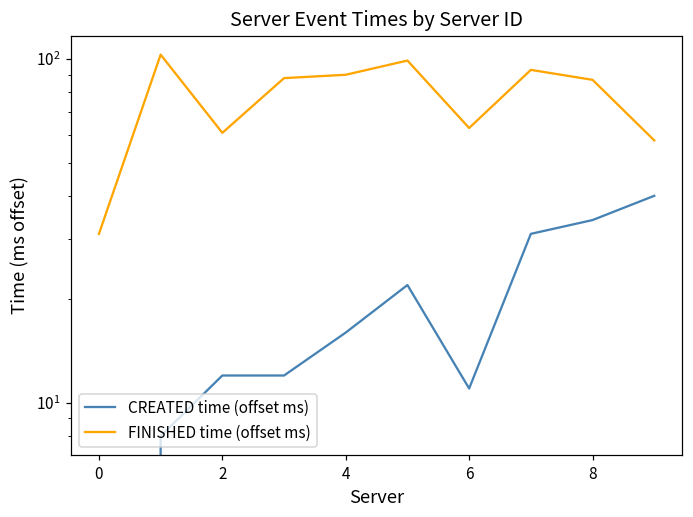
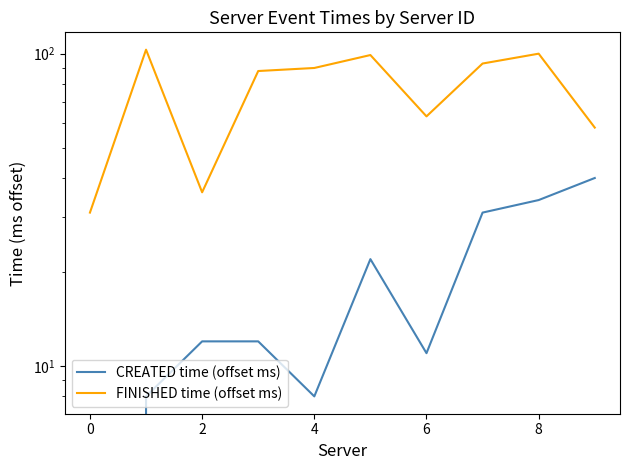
  {
    "CREATED time (offset ms)": {
      "2": 12.0,
-     "4": 16,
+     "4": 8.0,
      "6": 11.0,
      "8": 34
    },
    "FINISHED time (offset ms)": {
      "0": 31,
-     "2": 61,
+     "2": 36,
      "4": 90,
      "6": 63,
-     "8": 87
+     "8": 100
    }
  }
